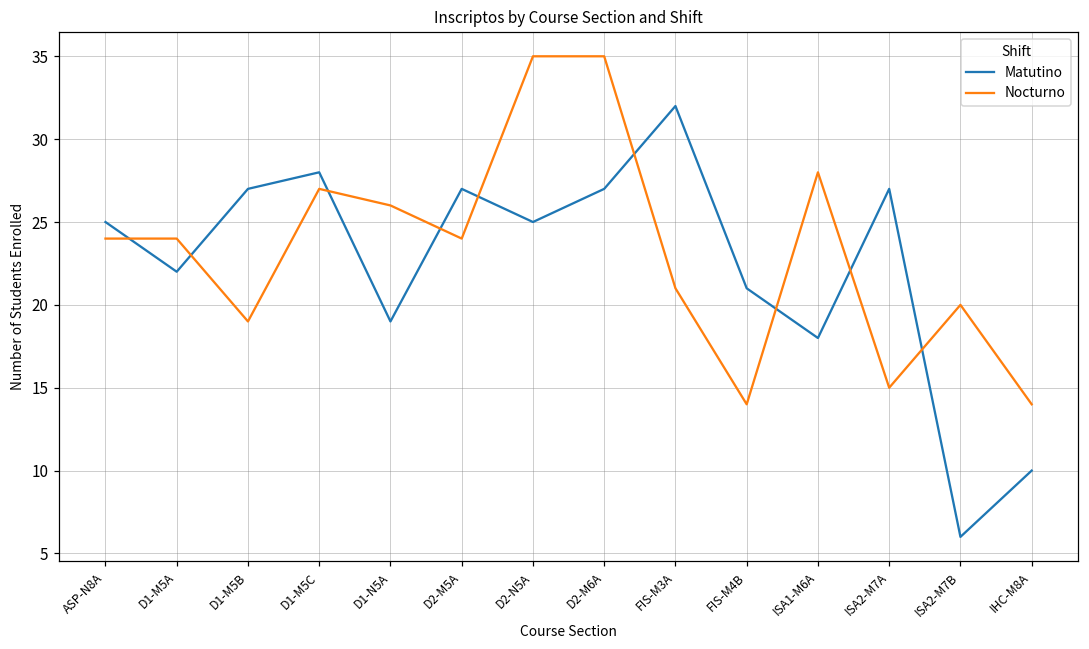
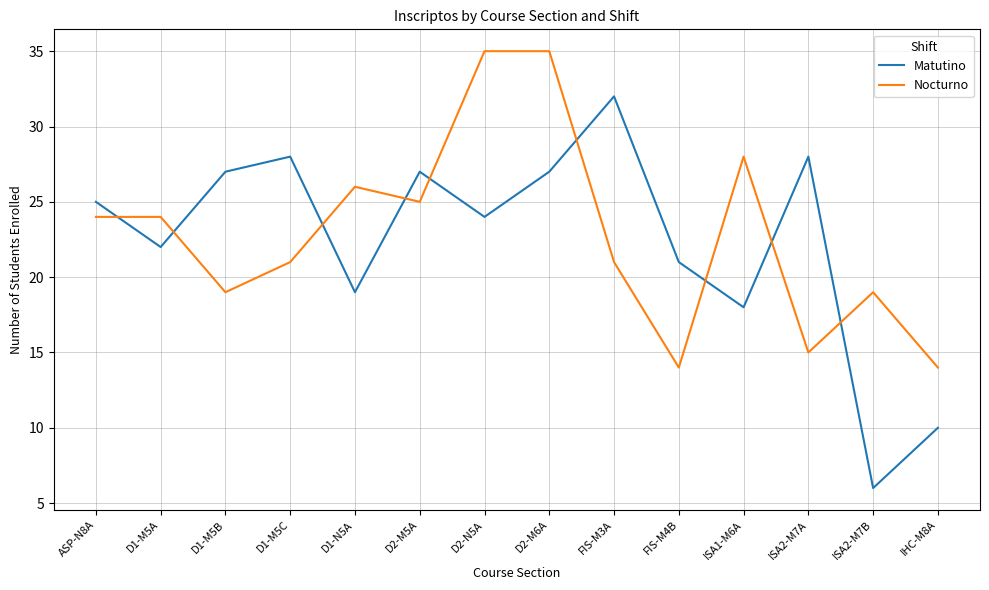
  {
    "Matutino": {
      "ASP-N8A": 25,
      "D1-M5A": 22,
      "D1-M5B": 27,
      "D1-M5C": 28,
      "D1-N5A": 19,
      "D2-M5A": 27,
-     "D2-N5A": 25,
+     "D2-N5A": 24,
      "D2-M6A": 27,
      "FIS-M3A": 32,
      "FIS-M4B": 21,
      "ISA1-M6A": 18,
-     "ISA2-M7A": 27,
+     "ISA2-M7A": 28,
      "ISA2-M7B": 6,
      "IHC-M8A": 10
    },
    "Nocturno": {
      "ASP-N8A": 24,
      "D1-M5A": 24,
      "D1-M5B": 19,
-     "D1-M5C": 27,
+     "D1-M5C": 21,
      "D1-N5A": 26,
-     "D2-M5A": 24,
+     "D2-M5A": 25,
      "D2-N5A": 35,
      "D2-M6A": 35,
      "FIS-M3A": 21,
      "FIS-M4B": 14,
      "ISA1-M6A": 28,
      "ISA2-M7A": 15,
-     "ISA2-M7B": 20,
+     "ISA2-M7B": 19,
      "IHC-M8A": 14
    }
  }
